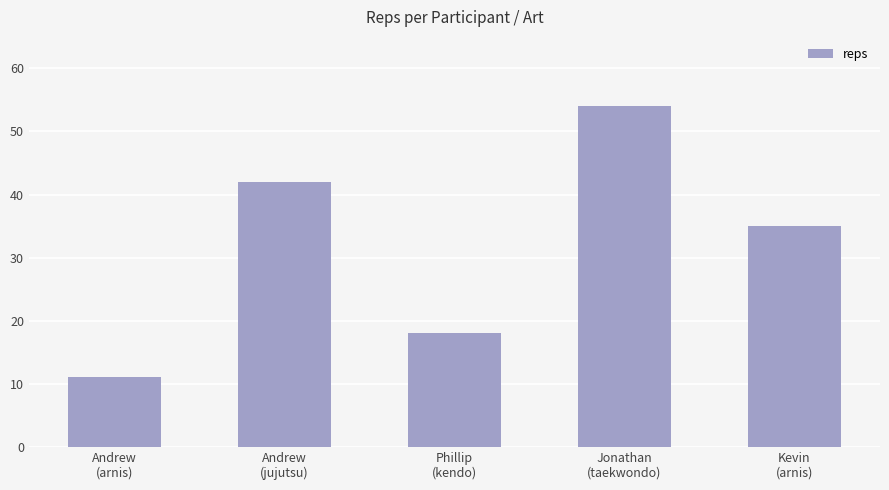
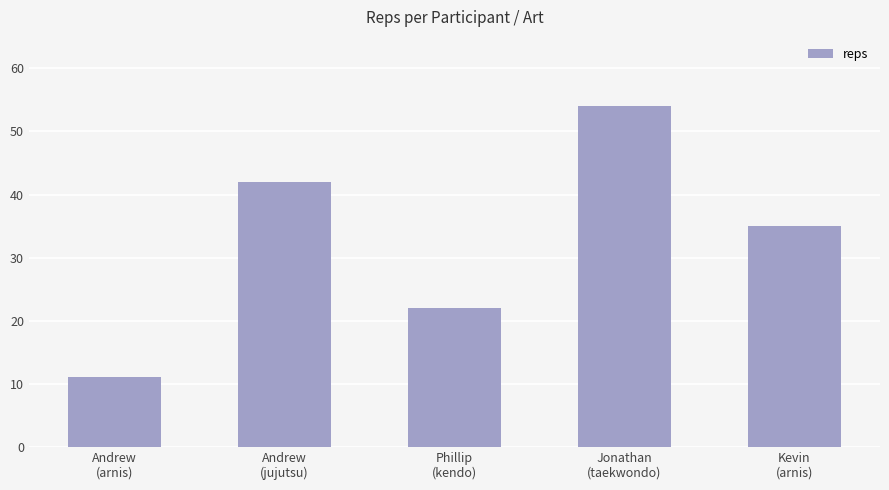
  {
    "Andrew (arnis)": 11,
    "Andrew (jujutsu)": 42,
-   "Phillip (kendo)": 18,
+   "Phillip (kendo)": 22,
    "Jonathan (taekwondo)": 54,
    "Kevin (arnis)": 35
  }
